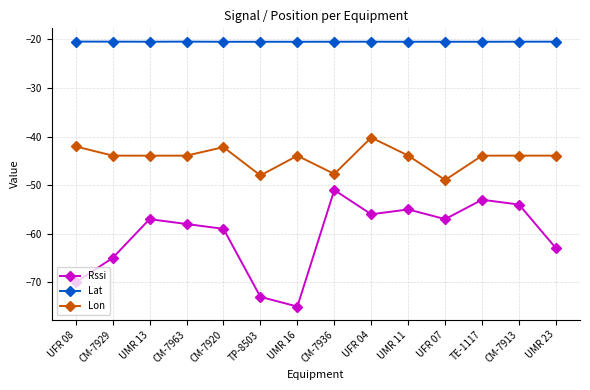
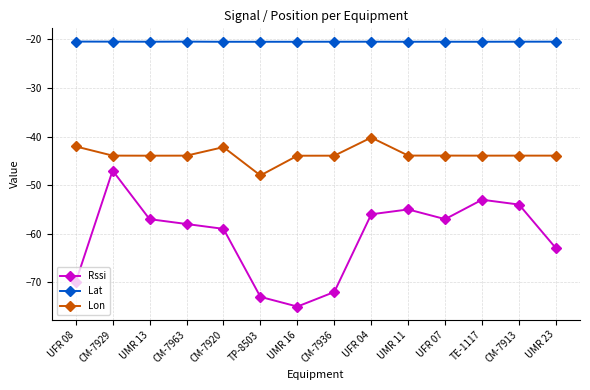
  {
    "Rssi": {
-     "CM-7929": -65,
+     "CM-7929": -47,
      "UMR 13": -57,
      "CM-7963": -58,
      "CM-7920": -59,
      "TP-8503": -73,
      "UMR 16": -75,
-     "CM-7936": -51,
+     "CM-7936": -72,
      "UFR 04": -56,
      "UMR 11": -55,
      "UFR 07": -57,
      "TE-1117": -53,
      "CM-7913": -54,
      "UMR 23": -63
    },
    "Lat": {
      "UFR 08": -20,
      "CM-7929": -20,
      "UMR 13": -20,
      "CM-7963": -20,
      "CM-7920": -20,
      "TP-8503": -20,
      "UMR 16": -20,
      "CM-7936": -20,
      "UFR 04": -20,
      "UMR 11": -20,
      "UFR 07": -20,
      "TE-1117": -20,
      "CM-7913": -20,
      "UMR 23": -20
    },
    "Lon": {
      "UFR 08": -42,
      "CM-7929": -44,
      "UMR 13": -44,
      "CM-7963": -44,
      "CM-7920": -42,
      "TP-8503": -48,
      "UMR 16": -44,
-     "CM-7936": -48,
+     "CM-7936": -44,
      "UFR 04": -40,
      "UMR 11": -44,
-     "UFR 07": -49,
+     "UFR 07": -44,
      "TE-1117": -44,
      "CM-7913": -44,
      "UMR 23": -44
    }
  }
